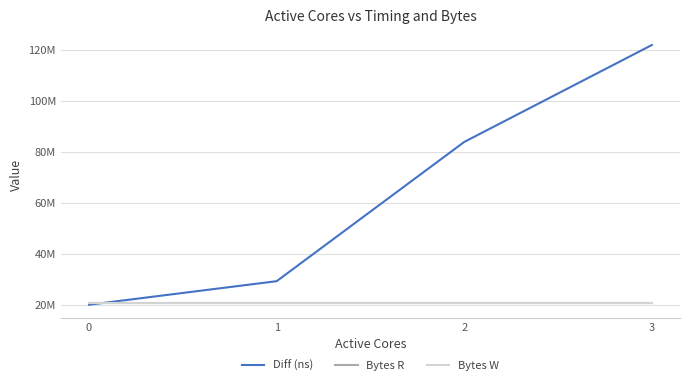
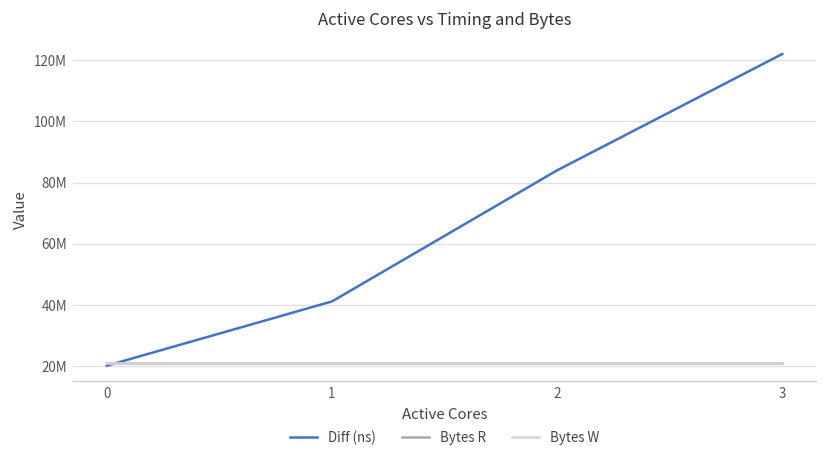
  {
    "Diff (ns)": {
-     "1": 29000000,
+     "1": 41000000,
      "2": 84000000,
      "3": 122000000
    },
    "Bytes W": {
      "1": 21000000,
      "2": 21000000,
      "3": 21000000
    }
  }
